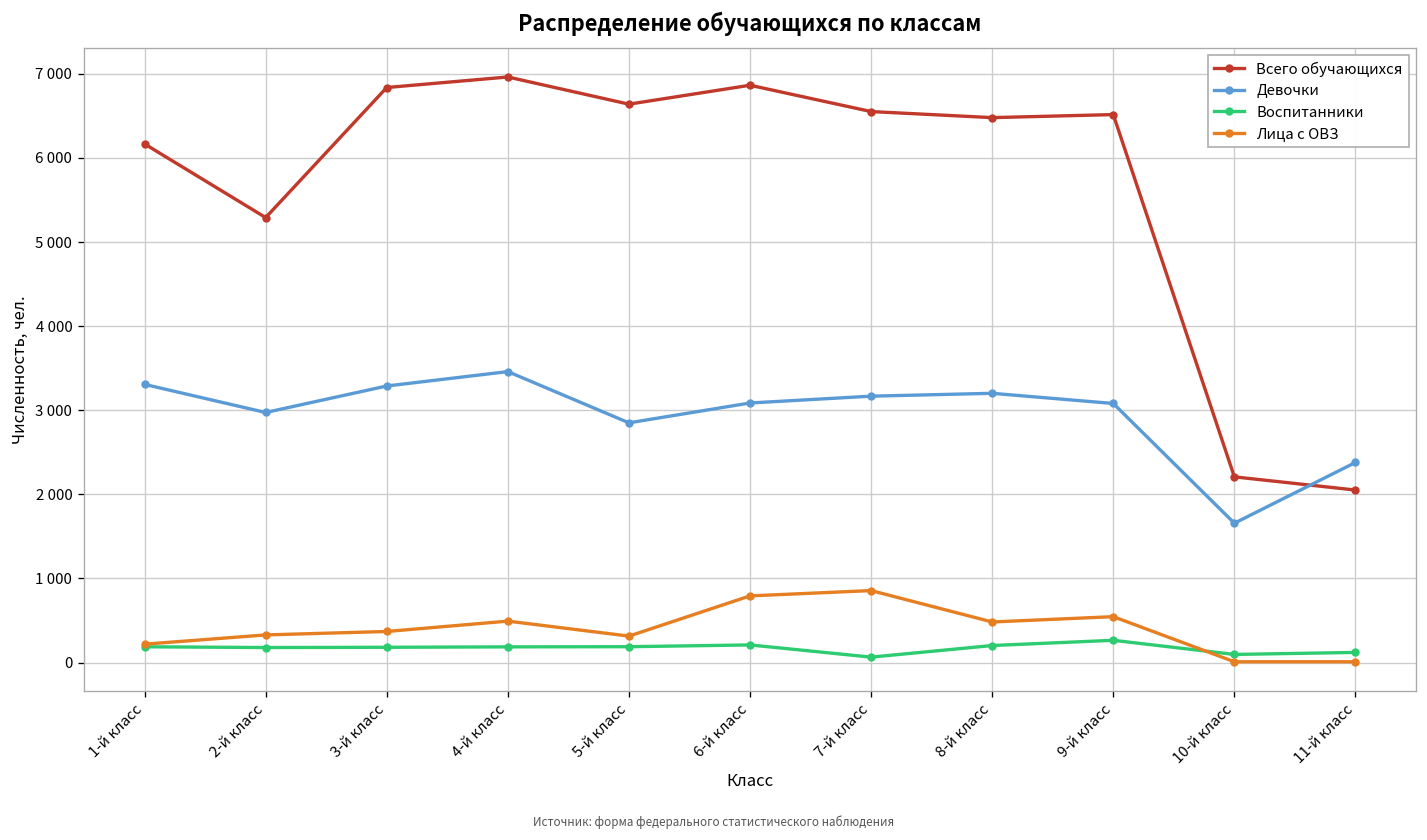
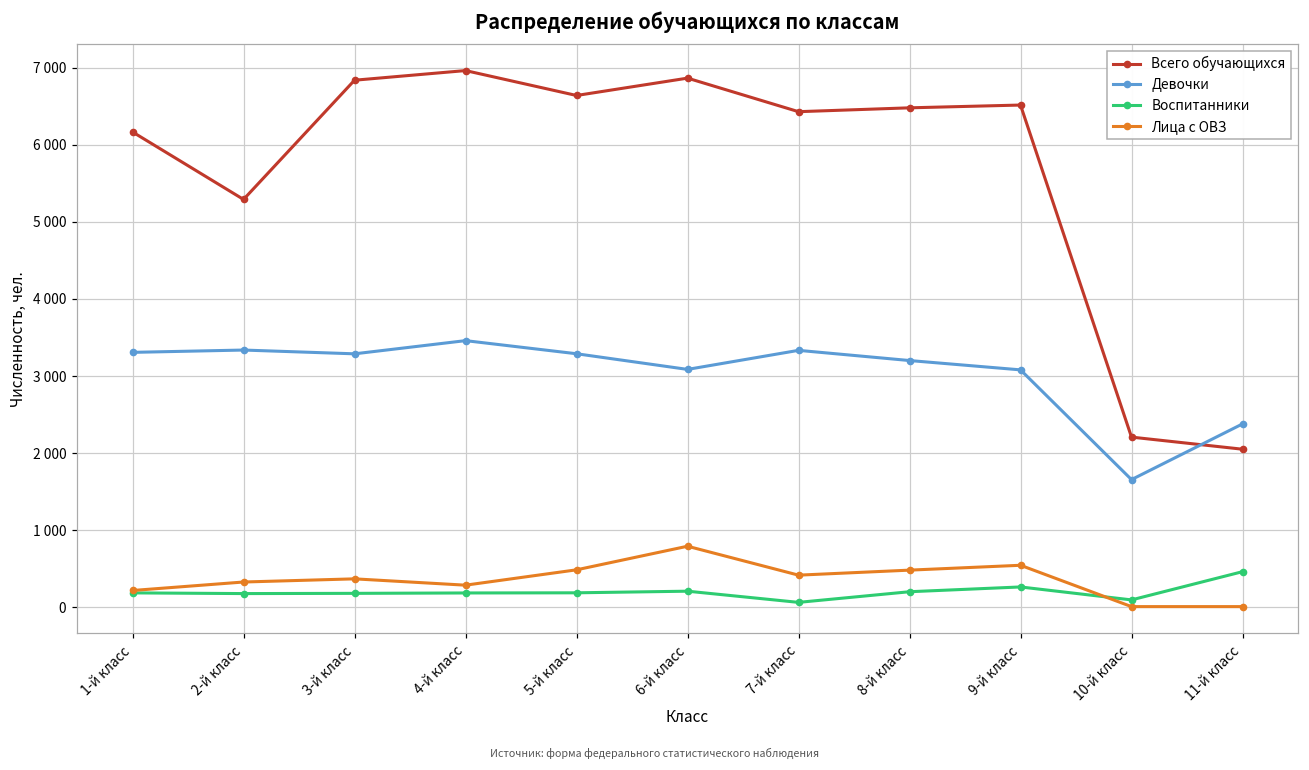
  {
    "Всего обучающихся": {
      "1-й класс": 6200,
      "2-й класс": 5300,
      "3-й класс": 6800,
      "4-й класс": 7000,
      "5-й класс": 6600,
      "6-й класс": 6900,
-     "7-й класс": 6600,
+     "7-й класс": 6400,
      "8-й класс": 6500,
      "9-й класс": 6500,
      "10-й класс": 2200,
      "11-й класс": 2100
    },
    "Девочки": {
      "1-й класс": 3300,
-     "2-й класс": 3000,
+     "2-й класс": 3300,
      "3-й класс": 3300,
      "4-й класс": 3500,
-     "5-й класс": 2900,
+     "5-й класс": 3300,
      "6-й класс": 3100,
-     "7-й класс": 3200,
+     "7-й класс": 3300,
      "8-й класс": 3200,
      "9-й класс": 3100,
      "10-й класс": 1700,
      "11-й класс": 2400
    },
    "Воспитанники": {
      "2-й класс": 200,
      "3-й класс": 200,
      "4-й класс": 200,
      "5-й класс": 200,
      "6-й класс": 200,
      "7-й класс": 100,
      "8-й класс": 200,
      "9-й класс": 300,
      "10-й класс": 100,
-     "11-й класс": 100
+     "11-й класс": 500
    },
    "Лица с ОВЗ": {
      "2-й класс": 300,
      "3-й класс": 400,
-     "4-й класс": 500,
-     "5-й класс": 300,
+     "4-й класс": 300,
+     "5-й класс": 500,
      "6-й класс": 800,
-     "7-й класс": 900,
+     "7-й класс": 400,
      "8-й класс": 500,
      "9-й класс": 500,
      "10-й класс": 0,
      "11-й класс": 0
    }
  }
